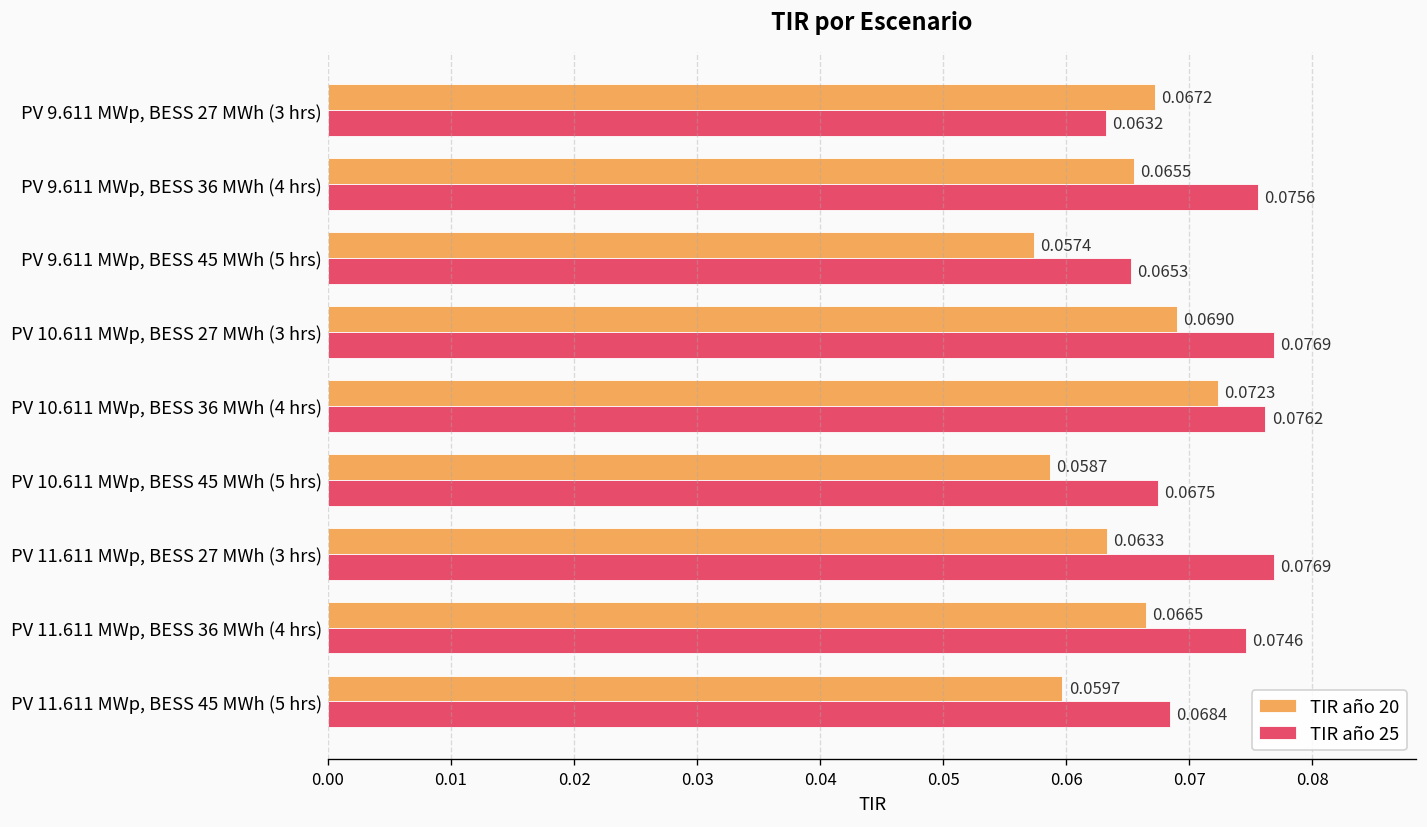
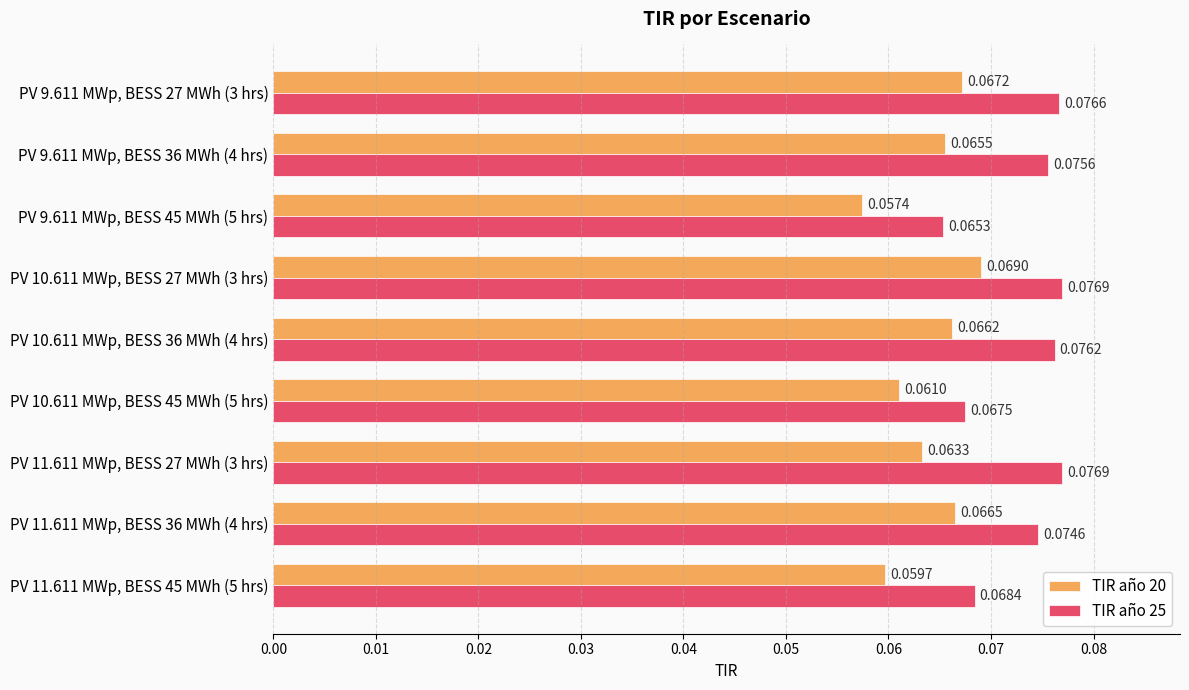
  {
    "TIR año 20": {
      "PV 9.611 MWp, BESS 27 MWh (3 hrs)": 0.0672,
      "PV 9.611 MWp, BESS 36 MWh (4 hrs)": 0.0655,
      "PV 9.611 MWp, BESS 45 MWh (5 hrs)": 0.0574,
      "PV 10.611 MWp, BESS 27 MWh (3 hrs)": 0.0690,
-     "PV 10.611 MWp, BESS 36 MWh (4 hrs)": 0.0723,
-     "PV 10.611 MWp, BESS 45 MWh (5 hrs)": 0.0587,
+     "PV 10.611 MWp, BESS 36 MWh (4 hrs)": 0.0662,
+     "PV 10.611 MWp, BESS 45 MWh (5 hrs)": 0.0610,
      "PV 11.611 MWp, BESS 27 MWh (3 hrs)": 0.0633,
      "PV 11.611 MWp, BESS 36 MWh (4 hrs)": 0.0665,
      "PV 11.611 MWp, BESS 45 MWh (5 hrs)": 0.0597
    },
    "TIR año 25": {
-     "PV 9.611 MWp, BESS 27 MWh (3 hrs)": 0.0632,
+     "PV 9.611 MWp, BESS 27 MWh (3 hrs)": 0.0766,
      "PV 9.611 MWp, BESS 36 MWh (4 hrs)": 0.0756,
      "PV 9.611 MWp, BESS 45 MWh (5 hrs)": 0.0653,
      "PV 10.611 MWp, BESS 27 MWh (3 hrs)": 0.0769,
      "PV 10.611 MWp, BESS 36 MWh (4 hrs)": 0.0762,
      "PV 10.611 MWp, BESS 45 MWh (5 hrs)": 0.0675,
      "PV 11.611 MWp, BESS 27 MWh (3 hrs)": 0.0769,
      "PV 11.611 MWp, BESS 36 MWh (4 hrs)": 0.0746,
      "PV 11.611 MWp, BESS 45 MWh (5 hrs)": 0.0684
    }
  }
